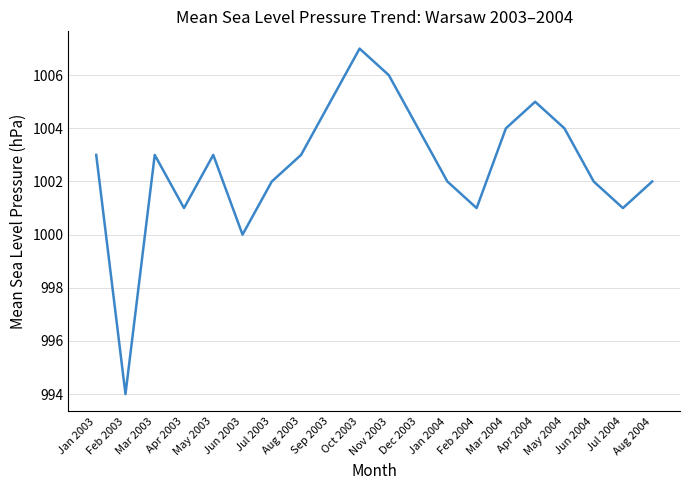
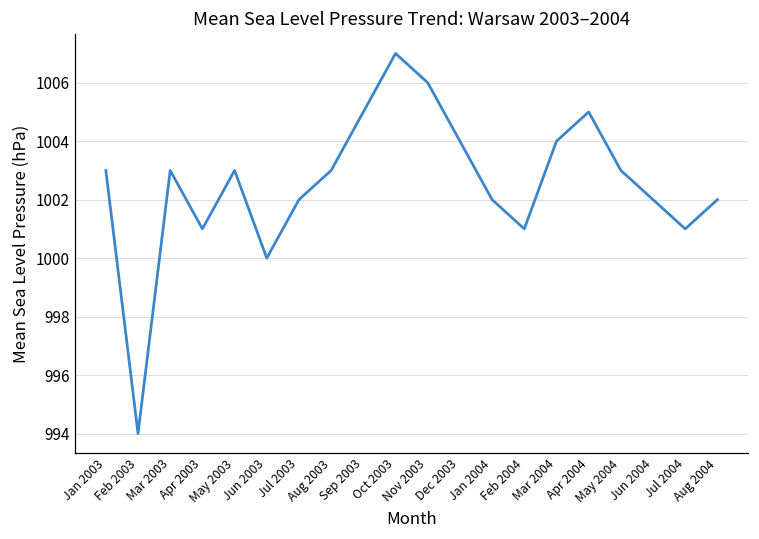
  {
    "Jan 2003": 1003,
    "Feb 2003": 994,
    "Mar 2003": 1003,
    "Apr 2003": 1001,
    "May 2003": 1003,
    "Jun 2003": 1000,
    "Jul 2003": 1002,
    "Aug 2003": 1003,
    "Sep 2003": 1005,
    "Oct 2003": 1007,
    "Nov 2003": 1006,
    "Dec 2003": 1004,
    "Jan 2004": 1002,
    "Feb 2004": 1001,
    "Mar 2004": 1004,
    "Apr 2004": 1005,
-   "May 2004": 1004,
+   "May 2004": 1003,
    "Jun 2004": 1002,
    "Jul 2004": 1001,
    "Aug 2004": 1002
  }
